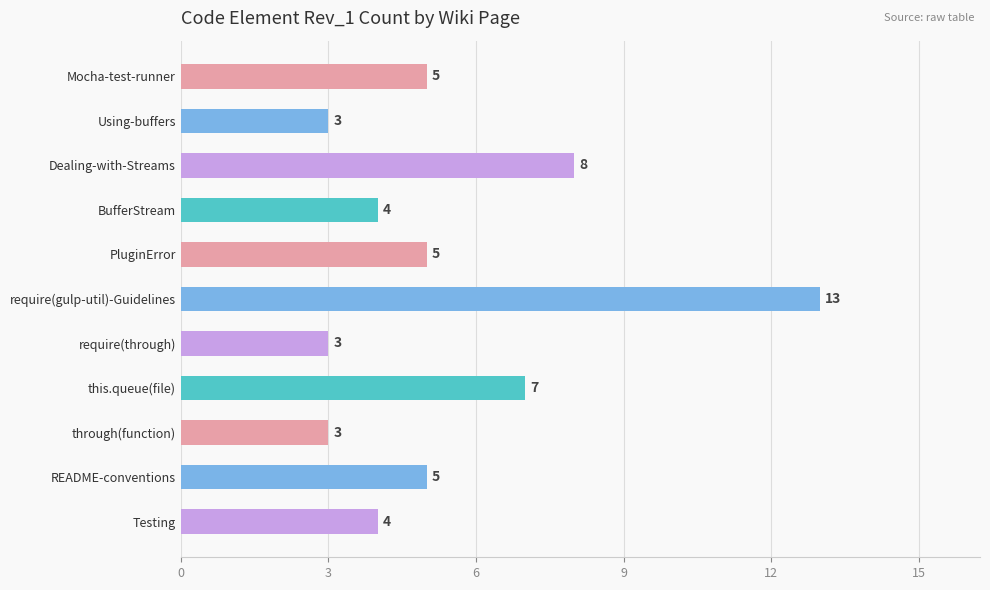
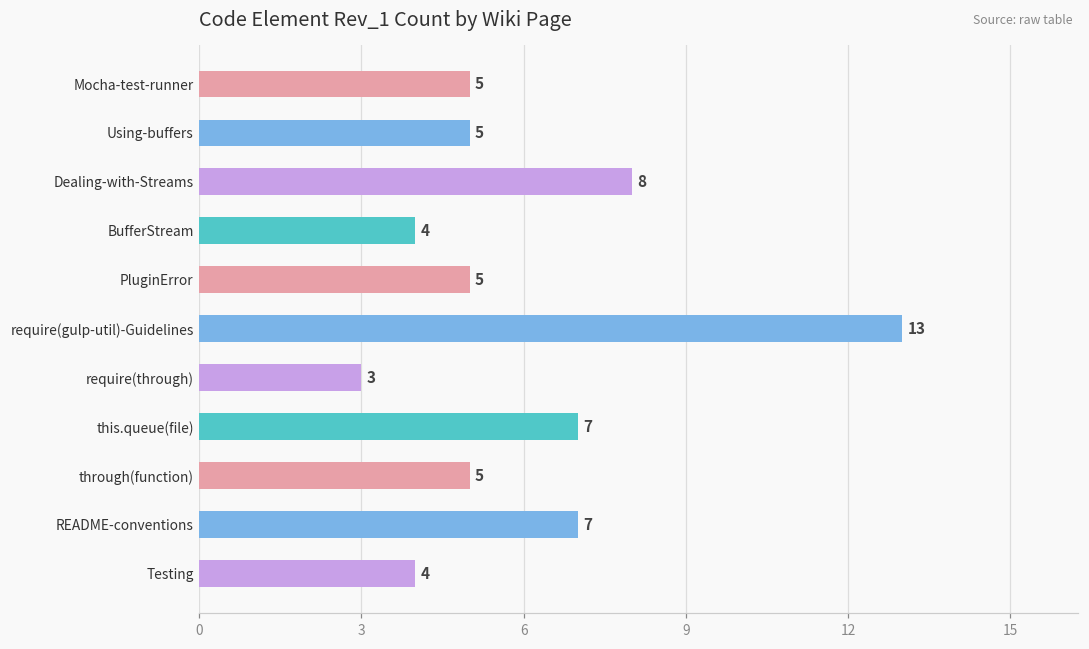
  {
    "Mocha-test-runner": 5,
-   "Using-buffers": 3,
+   "Using-buffers": 5,
    "Dealing-with-Streams": 8,
    "BufferStream": 4,
    "PluginError": 5,
    "require(gulp-util)-Guidelines": 13,
    "require(through)": 3,
    "this.queue(file)": 7,
-   "through(function)": 3,
-   "README-conventions": 5,
+   "through(function)": 5,
+   "README-conventions": 7,
    "Testing": 4
  }
